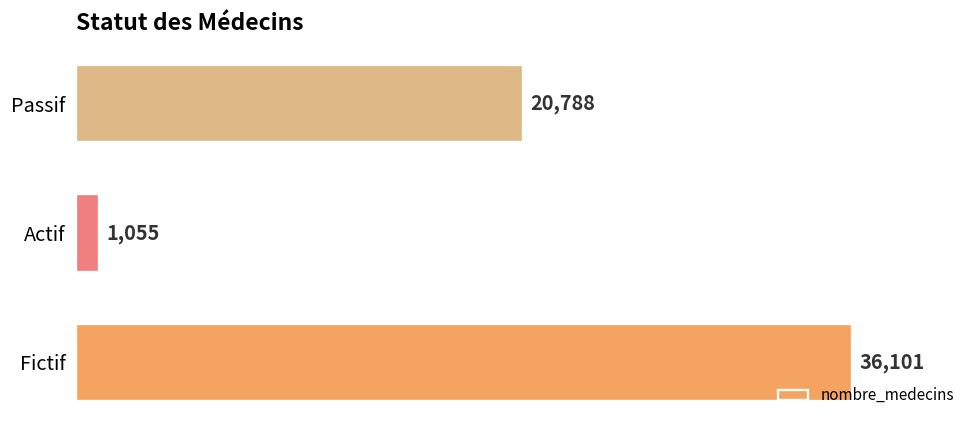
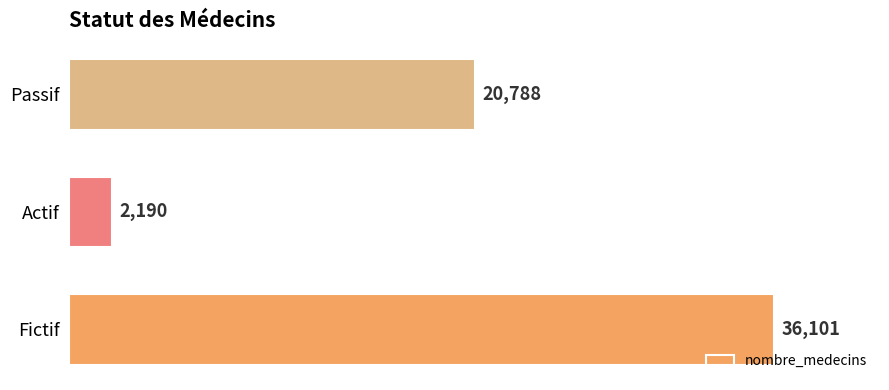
  {
    "Passif": "20,788",
-   "Actif": "1,055",
+   "Actif": "2,190",
    "Fictif": "36,101"
  }
